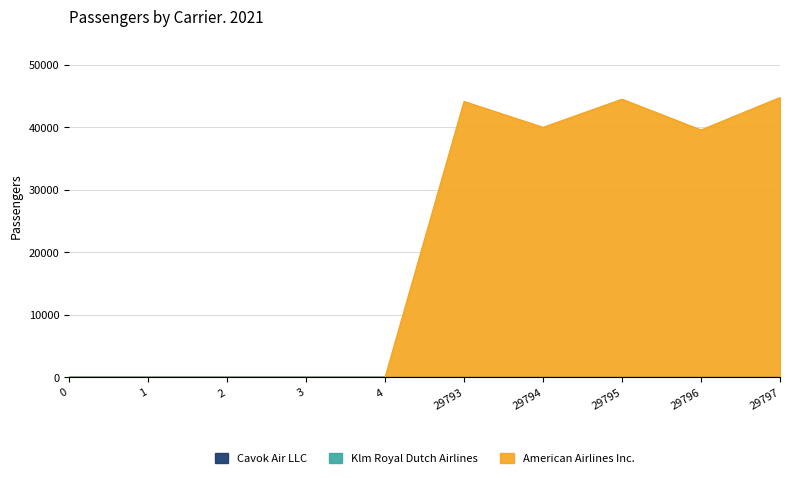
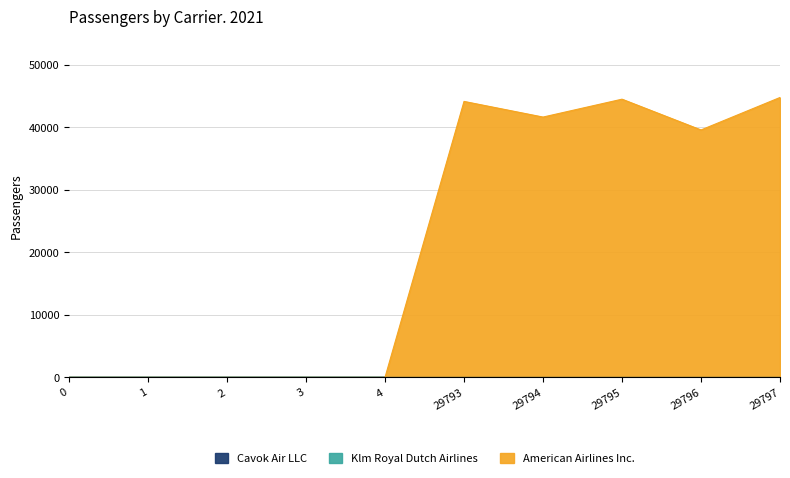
  {
    "Klm Royal Dutch Airlines": {
      "29793": 0,
      "29794": 0,
      "29795": 0,
      "29796": 0,
      "29797": 0
    },
    "American Airlines Inc.": {
      "29793": 44000,
-     "29794": 40000,
+     "29794": 42000,
      "29795": 45000,
      "29796": 40000,
      "29797": 45000
    }
  }
